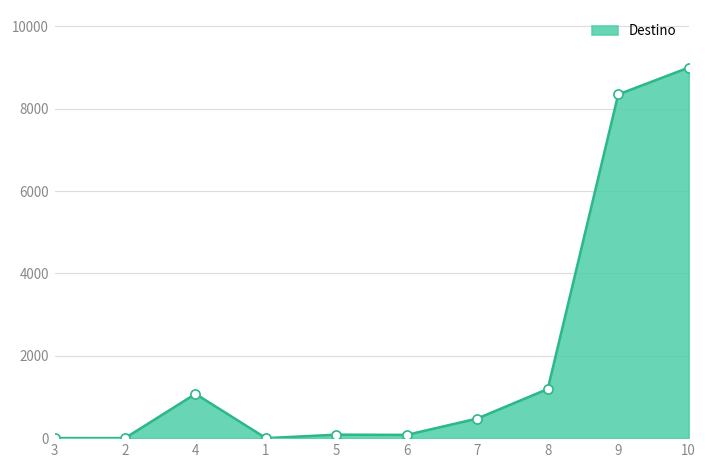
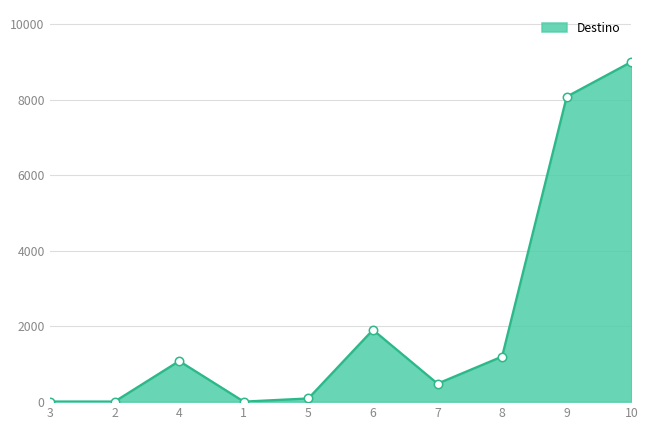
  {
    "3": 0,
    "2": 0,
    "4": 1100,
    "1": 0,
    "5": 100,
-   "6": 100,
+   "6": 1900,
    "7": 500,
    "8": 1200,
-   "9": 8300,
+   "9": 8100,
    "10": 9000
  }
